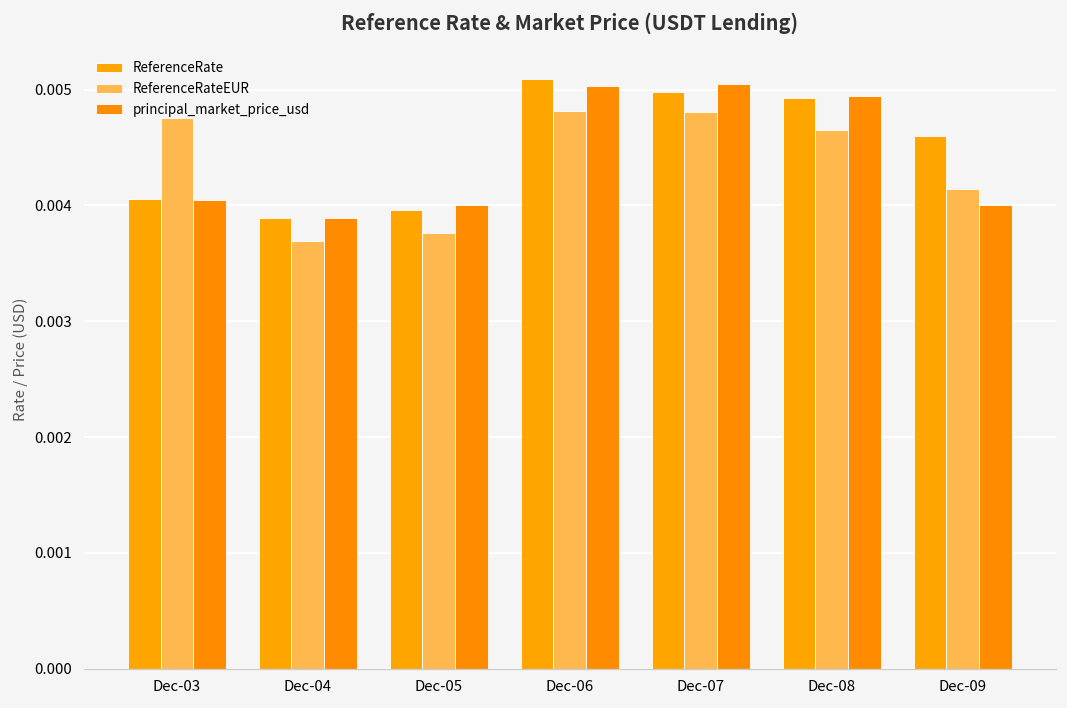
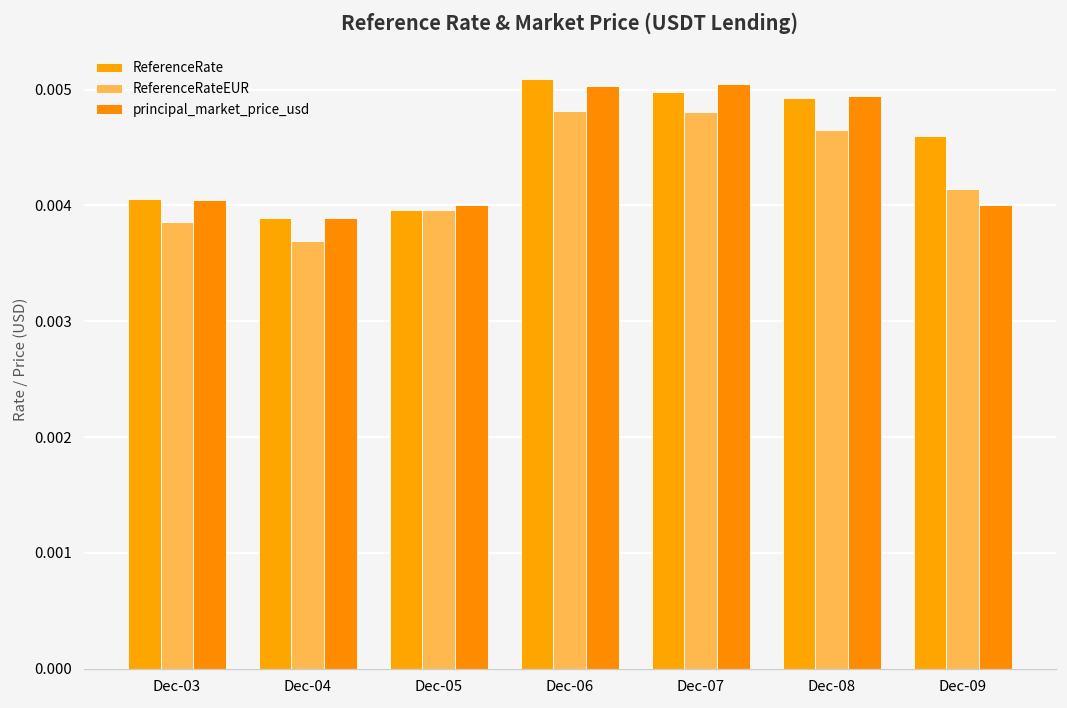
  {
    "ReferenceRateEUR": {
-     "Dec-03": 0.0048,
+     "Dec-03": 0.0039,
      "Dec-04": 0.0037,
-     "Dec-05": 0.0038,
+     "Dec-05": 0.0040,
      "Dec-06": 0.0048,
      "Dec-07": 0.0048,
      "Dec-08": 0.0046,
      "Dec-09": 0.0041
    }
  }
